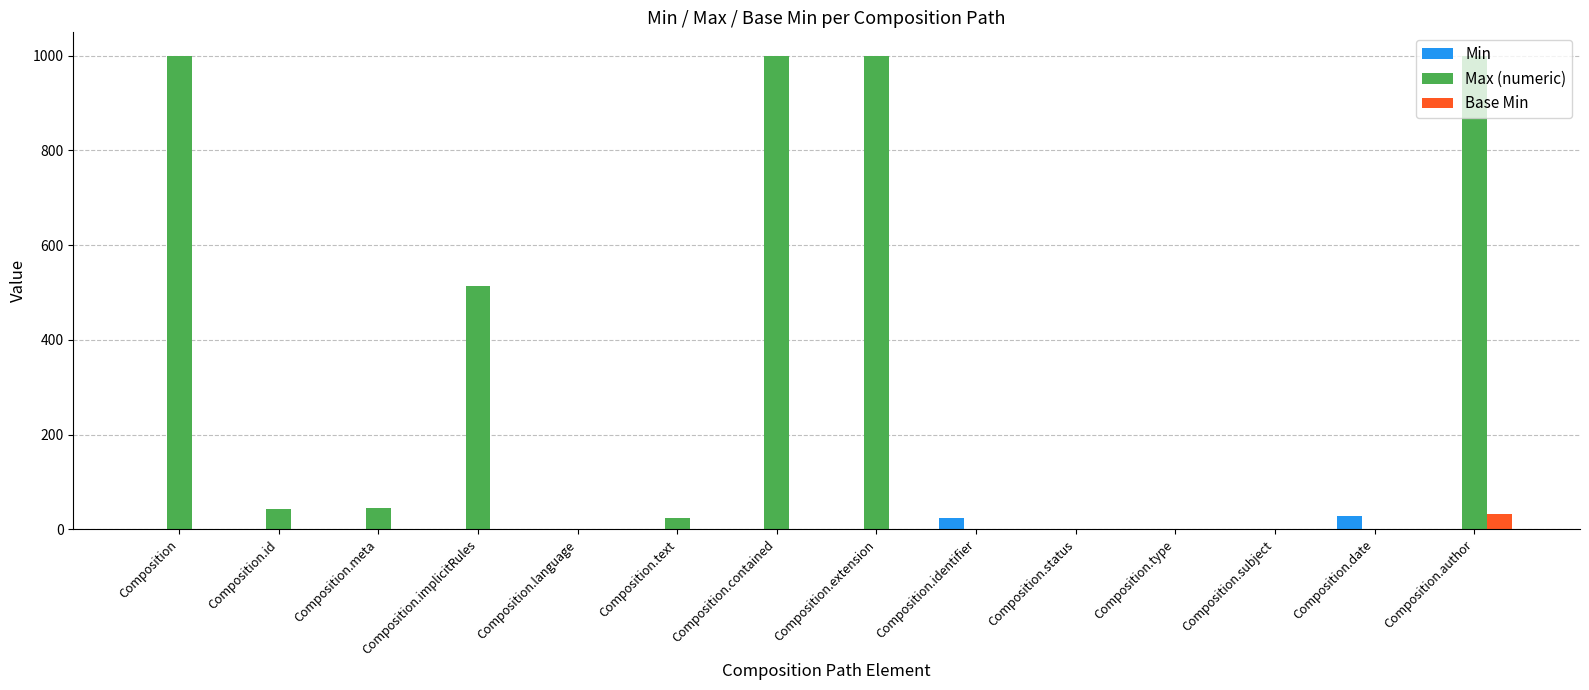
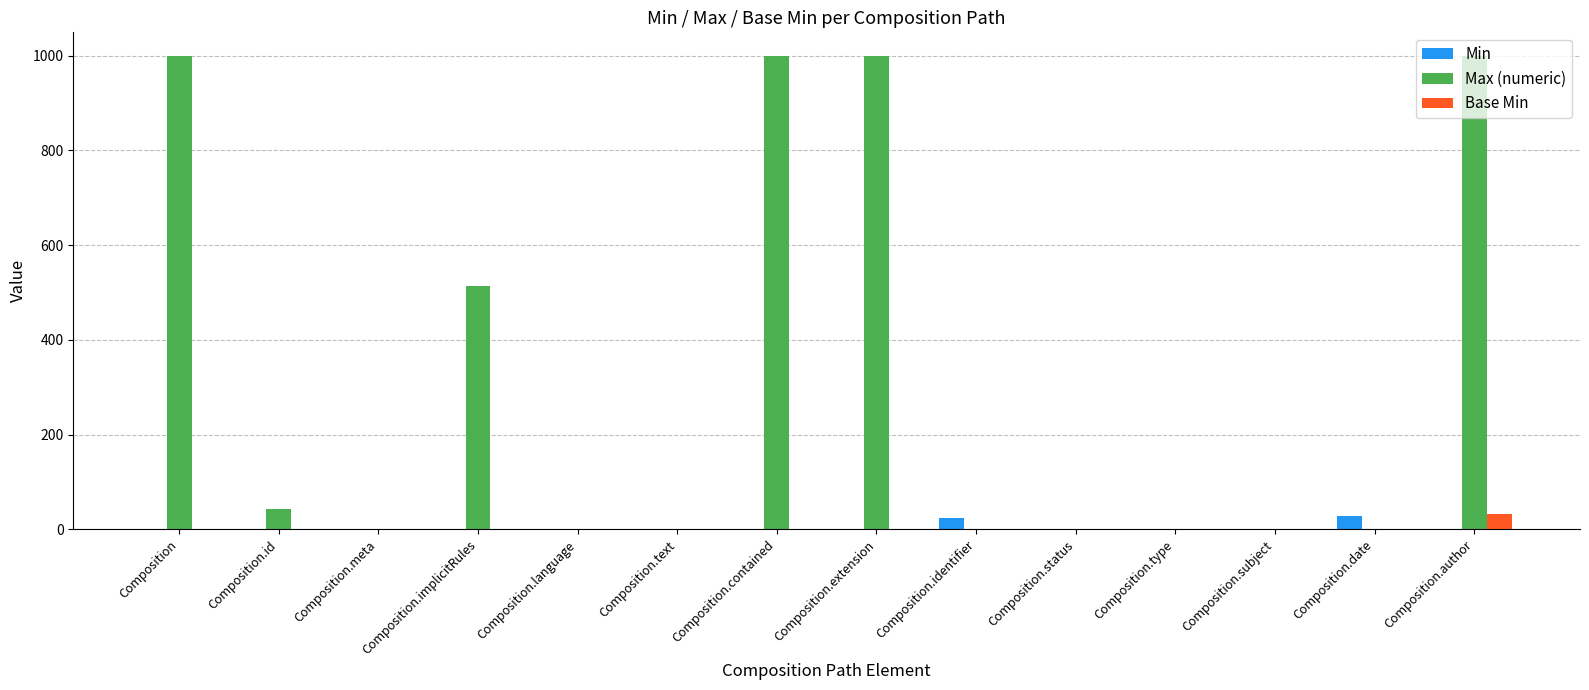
  {
    "Min": {
      "Composition": 0,
      "Composition.id": 0,
      "Composition.meta": 0,
      "Composition.implicitRules": 0,
      "Composition.text": 0,
      "Composition.contained": 0,
      "Composition.extension": 0,
      "Composition.identifier": 20,
      "Composition.date": 30
    },
    "Max (numeric)": {
      "Composition": 1000,
      "Composition.id": 40,
-     "Composition.meta": 50,
+     "Composition.meta": 0,
      "Composition.implicitRules": 510,
-     "Composition.text": 30,
+     "Composition.text": 0,
      "Composition.contained": 1000,
      "Composition.extension": 1000
    },
    "Base Min": {
      "Composition": 0,
      "Composition.id": 0,
      "Composition.meta": 0,
      "Composition.implicitRules": 0,
      "Composition.language": 0,
      "Composition.text": 0,
      "Composition.contained": 0,
      "Composition.extension": 0,
      "Composition.identifier": 0,
      "Composition.subject": 0,
      "Composition.author": 30
    }
  }
